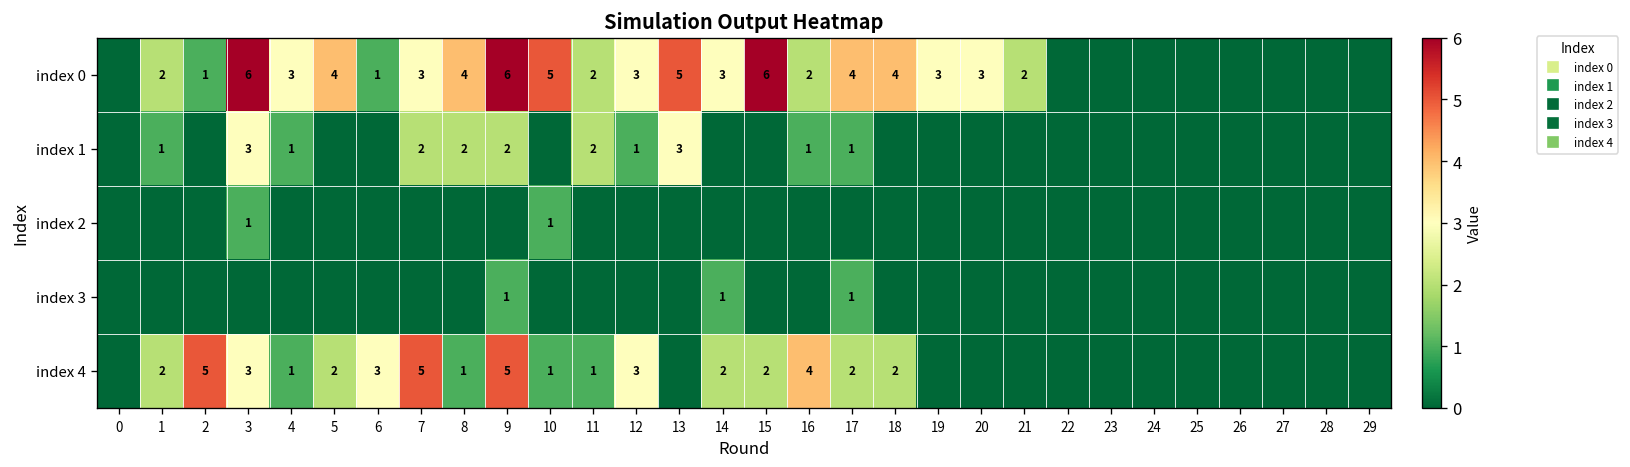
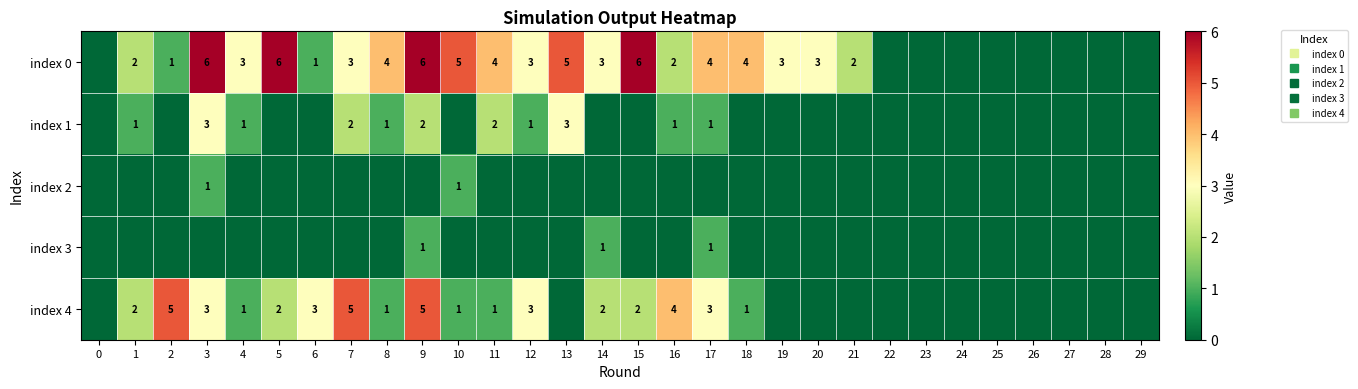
  {
    "index 0": {
      "1": 2,
      "2": 1,
      "3": 6,
      "4": 3,
-     "5": 4,
+     "5": 6,
      "6": 1,
      "7": 3,
      "8": 4,
      "9": 6,
      "10": 5,
-     "11": 2,
+     "11": 4,
      "12": 3,
      "13": 5,
      "14": 3,
      "15": 6,
      "16": 2,
      "17": 4,
      "18": 4,
      "19": 3,
      "20": 3,
      "21": 2
    },
    "index 1": {
      "1": 1,
      "3": 3,
      "4": 1,
      "7": 2,
-     "8": 2,
+     "8": 1,
      "9": 2,
      "11": 2,
      "12": 1,
      "13": 3,
      "16": 1,
      "17": 1
    },
    "index 2": {
      "3": 1,
      "10": 1
    },
    "index 3": {
      "9": 1,
      "14": 1,
      "17": 1
    },
    "index 4": {
      "1": 2,
      "2": 5,
      "3": 3,
      "4": 1,
      "5": 2,
      "6": 3,
      "7": 5,
      "8": 1,
      "9": 5,
      "10": 1,
      "11": 1,
      "12": 3,
      "14": 2,
      "15": 2,
      "16": 4,
-     "17": 2,
-     "18": 2
+     "17": 3,
+     "18": 1
    }
  }
